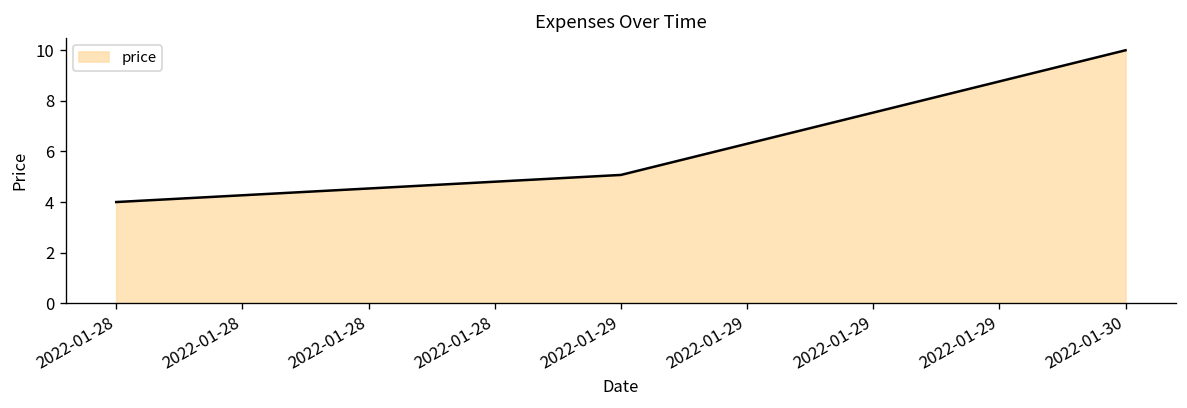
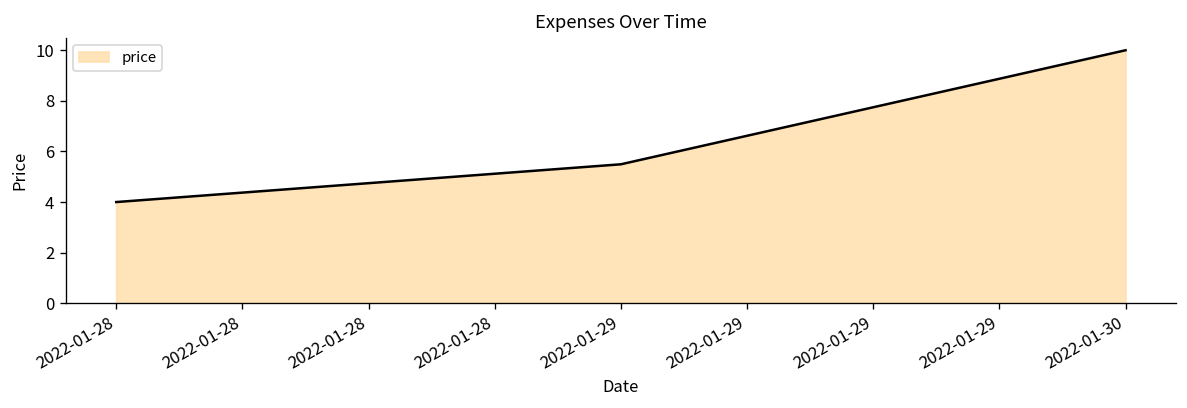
  {
    "2022-01-28": 4.0,
-   "2022-01-29": 5.1,
+   "2022-01-29": 5.5,
    "2022-01-30": 10.0
  }
